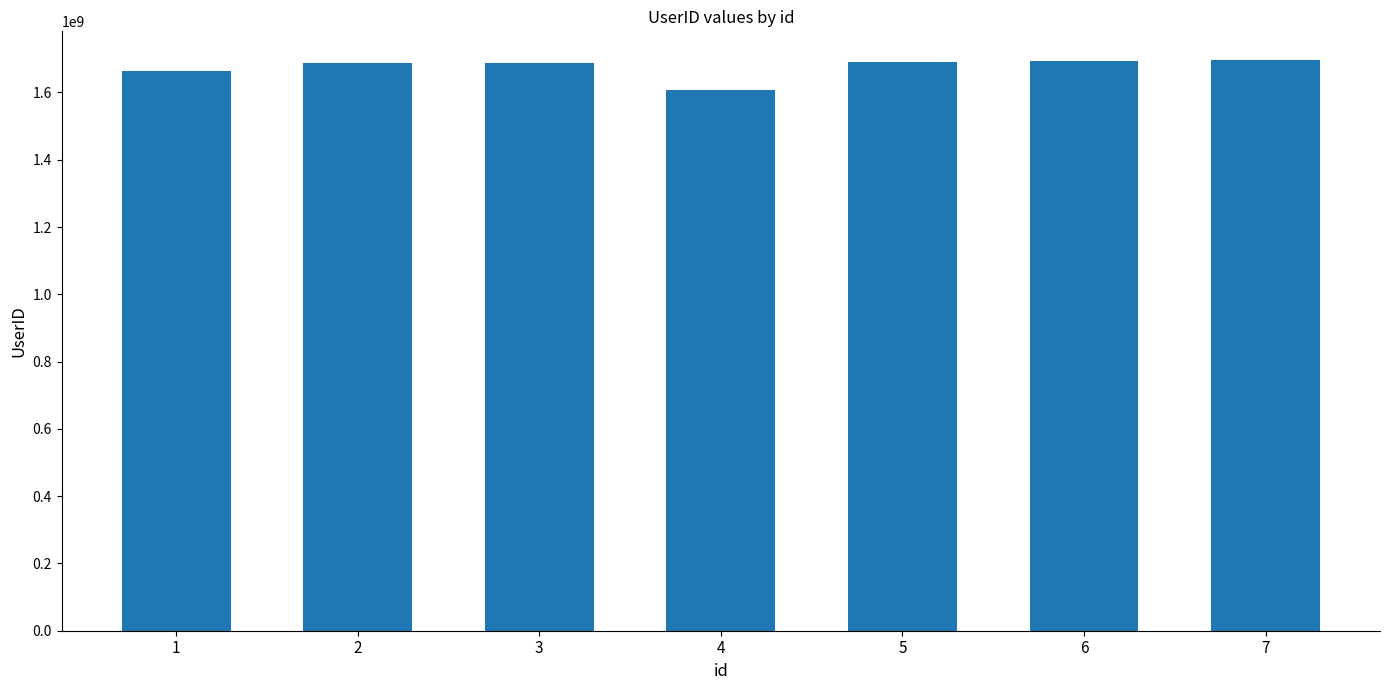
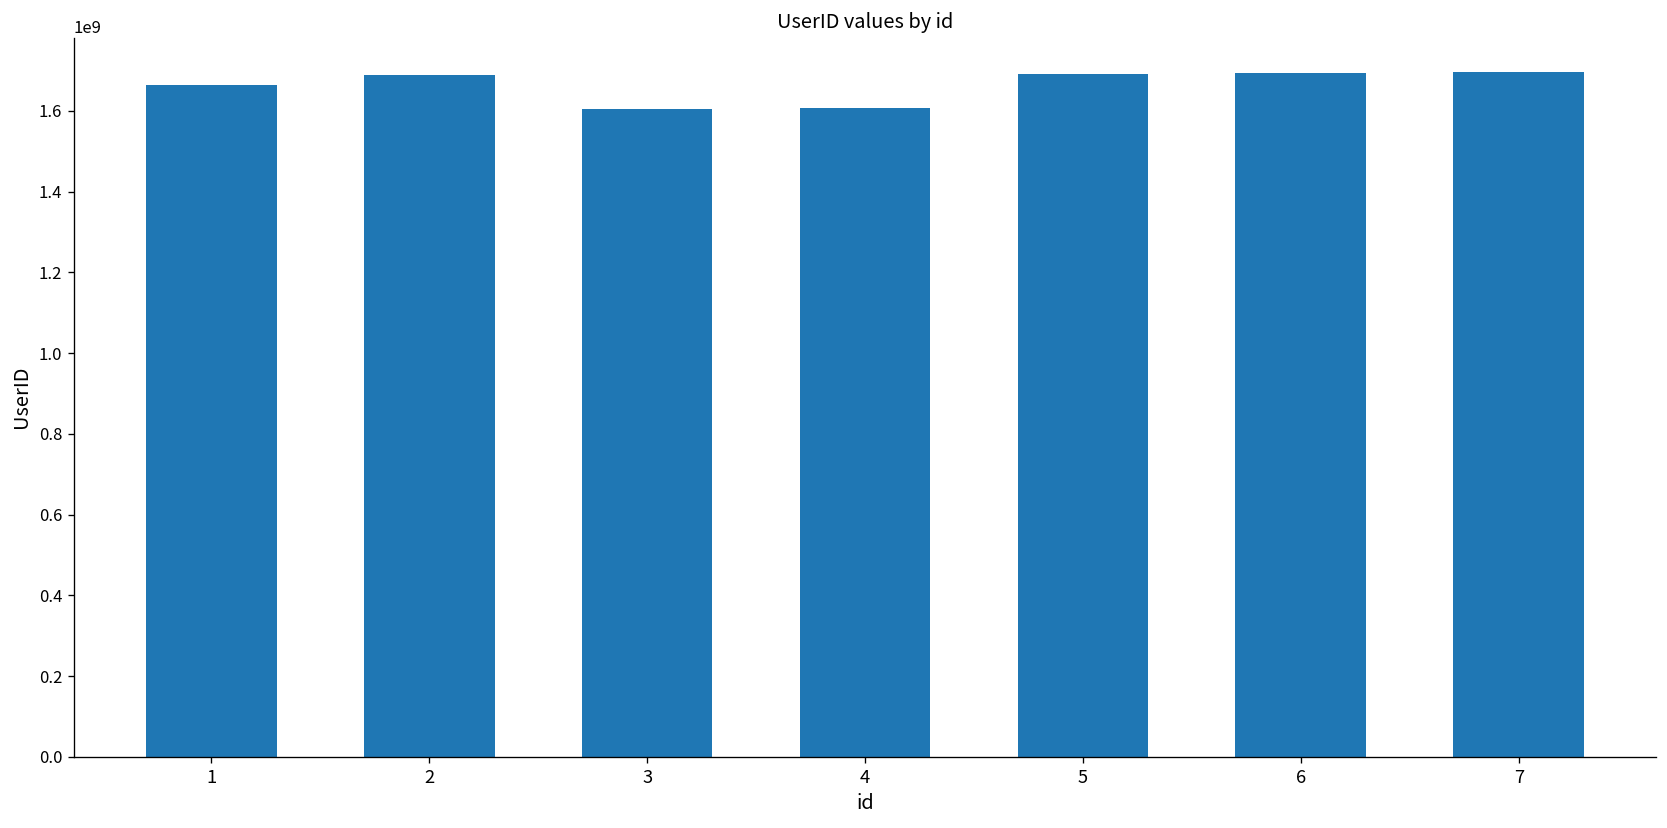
  {
    "1": 1660000000,
    "2": 1690000000,
-   "3": 1690000000,
+   "3": 1600000000,
    "4": 1610000000,
    "5": 1690000000,
    "6": 1690000000,
    "7": 1700000000
  }
